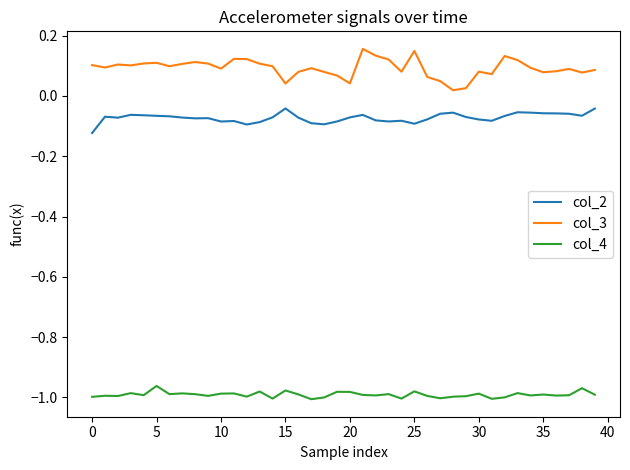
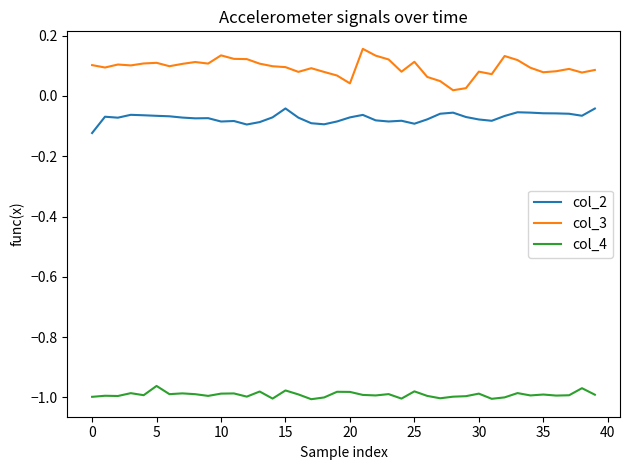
  {
    "col_2": {
      "0": -0.12,
      "5": -0.07,
      "10": -0.08,
      "15": -0.04,
      "20": -0.07,
      "25": -0.09,
      "30": -0.08,
      "35": -0.06
    },
    "col_3": {
      "0": 0.10,
      "5": 0.11,
-     "10": 0.09,
-     "15": 0.04,
+     "10": 0.13,
+     "15": 0.10,
      "20": 0.04,
-     "25": 0.15,
+     "25": 0.11,
      "30": 0.08,
      "35": 0.08
    },
    "col_4": {
      "0": -1.00,
      "5": -0.96,
      "10": -0.99,
      "15": -0.98,
      "20": -0.98,
      "25": -0.98,
      "30": -0.99,
      "35": -0.99
    }
  }
